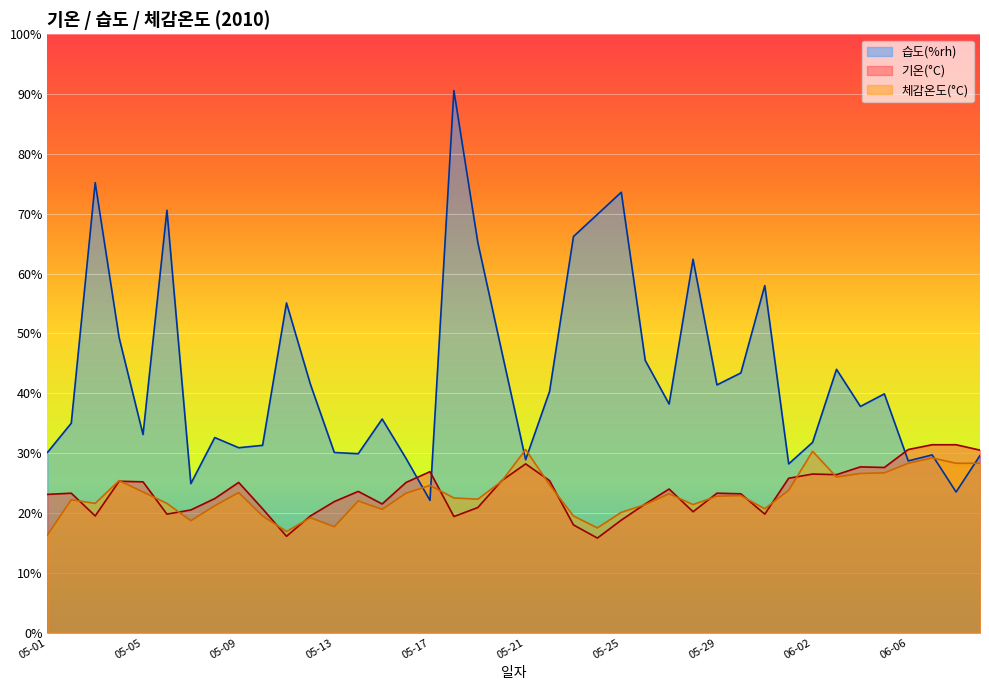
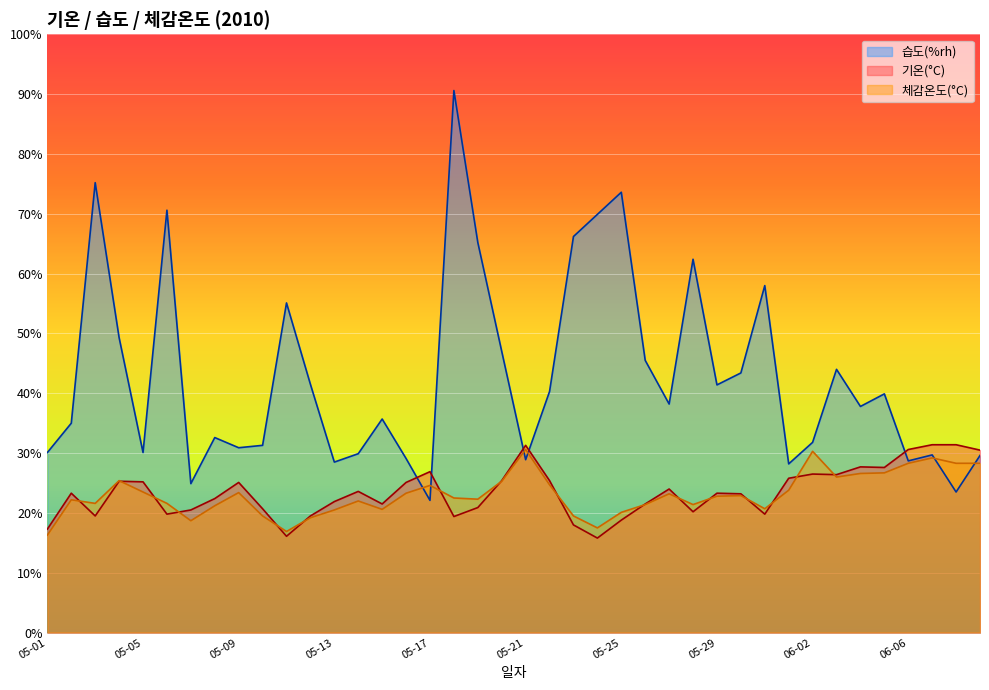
  {
    "습도(%rh)": {
      "05-01": "30%",
-     "05-05": "33%",
+     "05-05": "30%",
      "05-09": "31%",
-     "05-13": "30%",
+     "05-13": "29%",
      "05-17": "22%",
      "05-21": "29%",
      "05-25": "74%",
      "05-29": "41%",
      "06-02": "32%"
    },
    "기온(°C)": {
-     "05-01": "23%",
+     "05-01": "17%",
      "05-05": "25%",
      "05-09": "25%",
      "05-13": "22%",
      "05-17": "27%",
-     "05-21": "28%",
+     "05-21": "31%",
      "05-25": "19%",
      "05-29": "23%",
      "06-02": "27%",
      "06-06": "31%"
    },
    "체감온도(°C)": {
      "05-01": "16%",
      "05-05": "24%",
      "05-09": "23%",
-     "05-13": "18%",
+     "05-13": "21%",
      "05-17": "25%",
      "05-21": "31%",
      "05-25": "20%",
      "05-29": "23%",
      "06-02": "30%"
    }
  }
